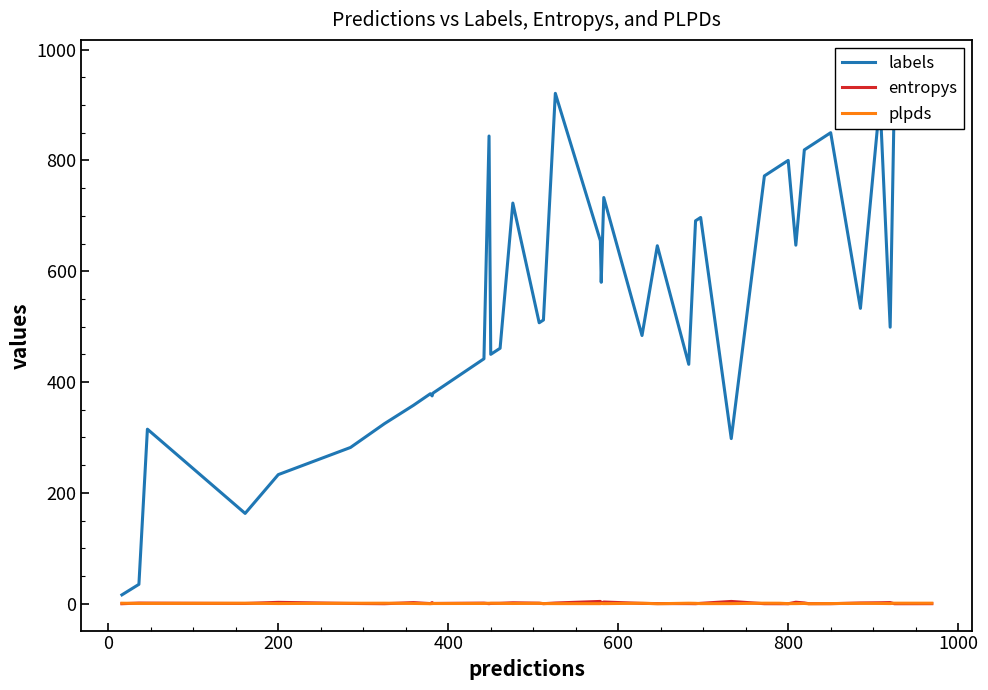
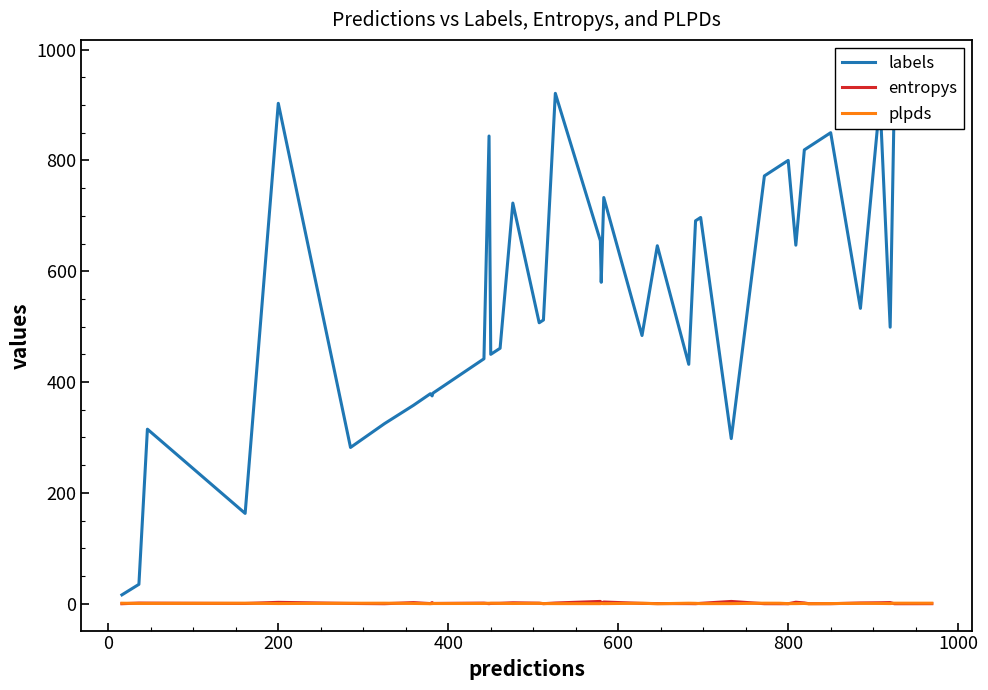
  {
    "labels": {
-     "200": 230,
+     "200": 900,
      "800": 800
    }
  }
